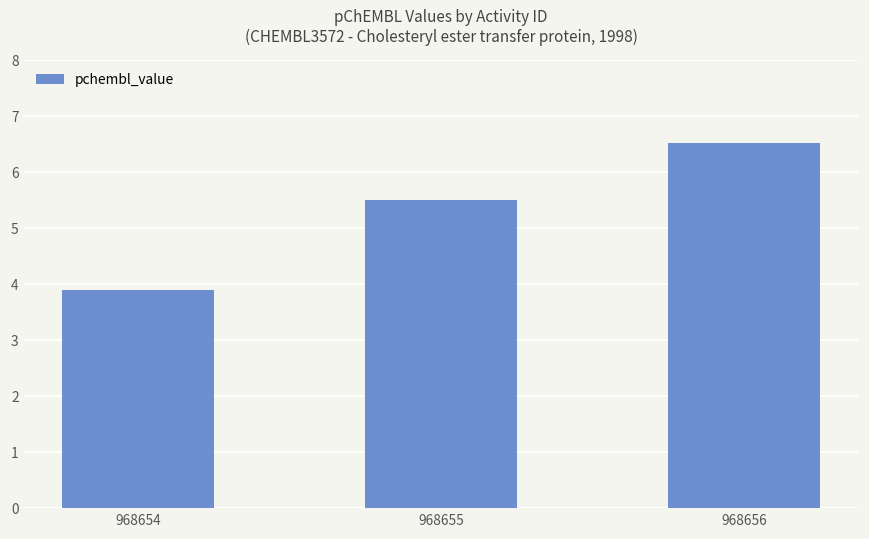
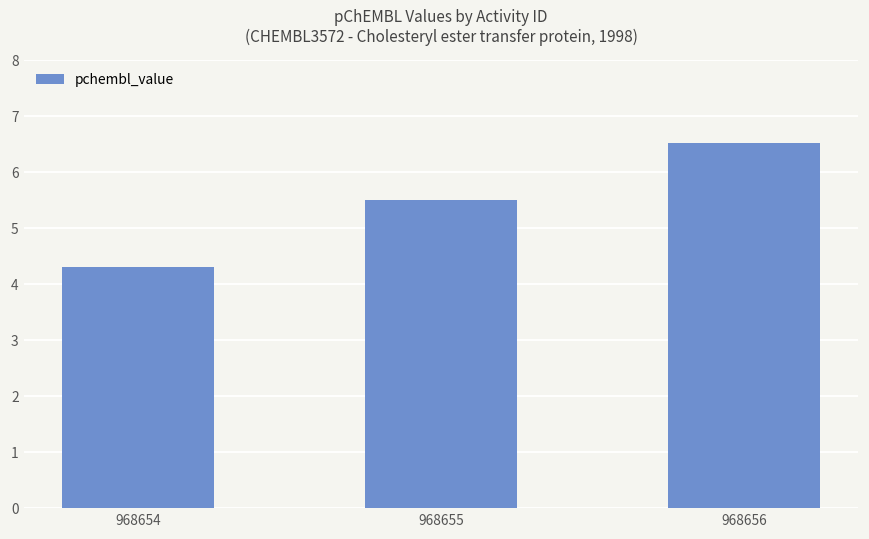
  {
-   "968654": 3.9,
+   "968654": 4.3,
    "968655": 5.5,
    "968656": 6.5
  }
